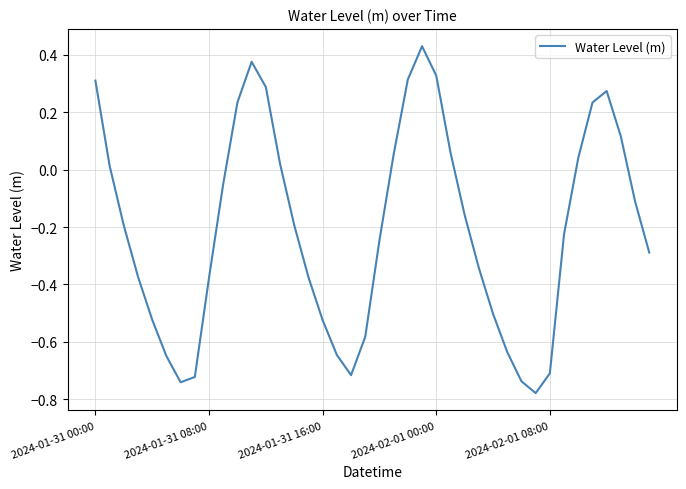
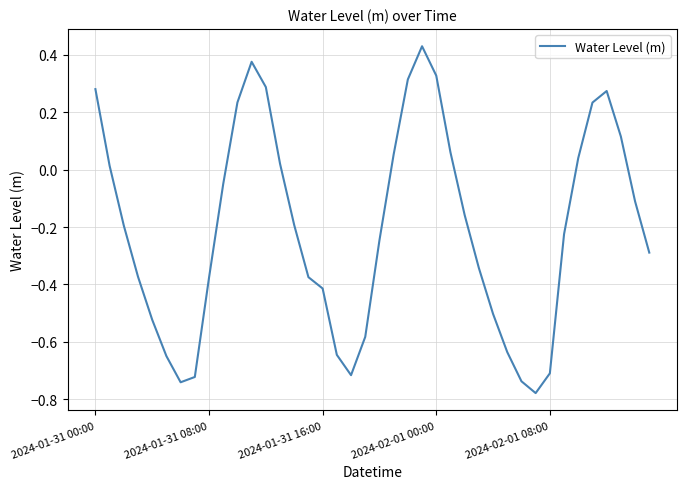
  {
-   "2024-01-31 00:00": 0.31,
+   "2024-01-31 00:00": 0.28,
    "2024-01-31 08:00": -0.38,
-   "2024-01-31 16:00": -0.52,
+   "2024-01-31 16:00": -0.41,
    "2024-02-01 00:00": 0.33,
    "2024-02-01 08:00": -0.71
  }
